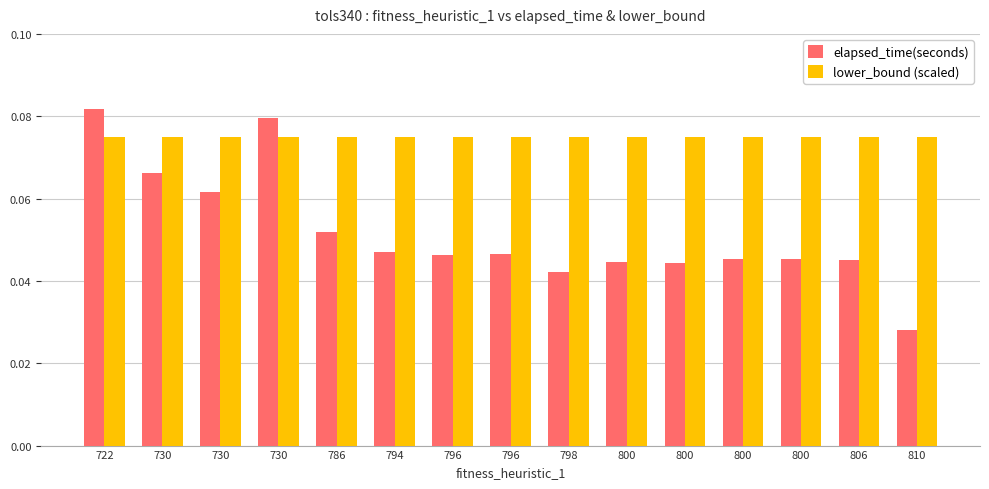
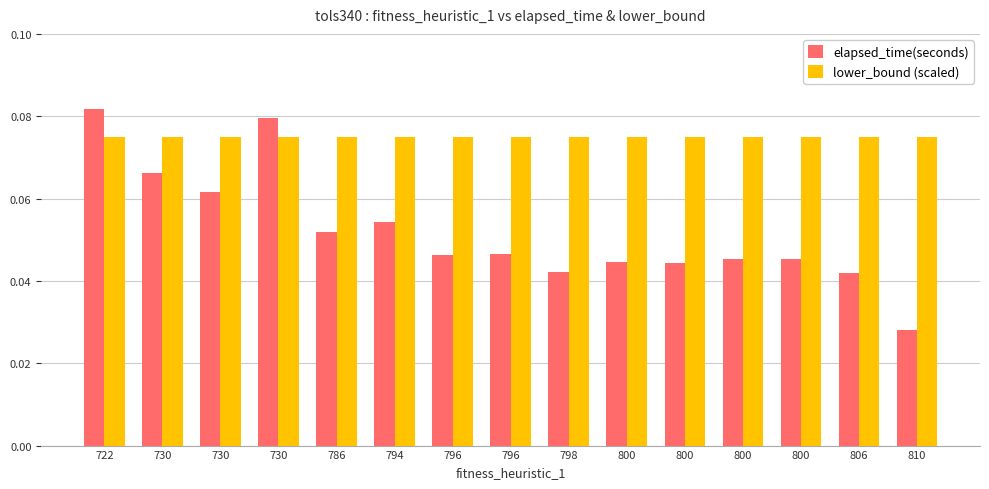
  {
    "elapsed_time(seconds)": {
      "722": 0.082,
      "786": 0.052,
-     "794": 0.047,
+     "794": 0.054,
      "798": 0.042,
-     "806": 0.045,
+     "806": 0.042,
      "810": 0.028
    },
    "lower_bound (scaled)": {
      "722": 0.075,
      "786": 0.075,
      "794": 0.075,
      "798": 0.075,
      "806": 0.075,
      "810": 0.075
    }
  }
